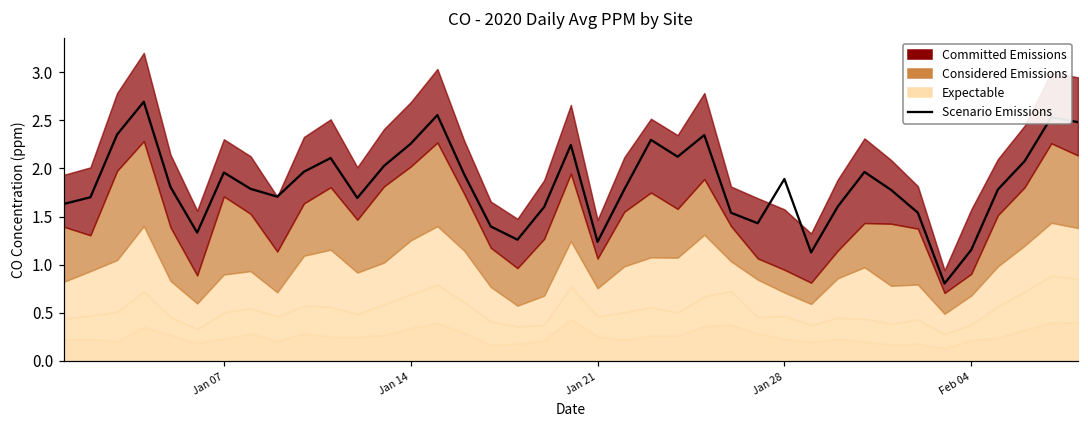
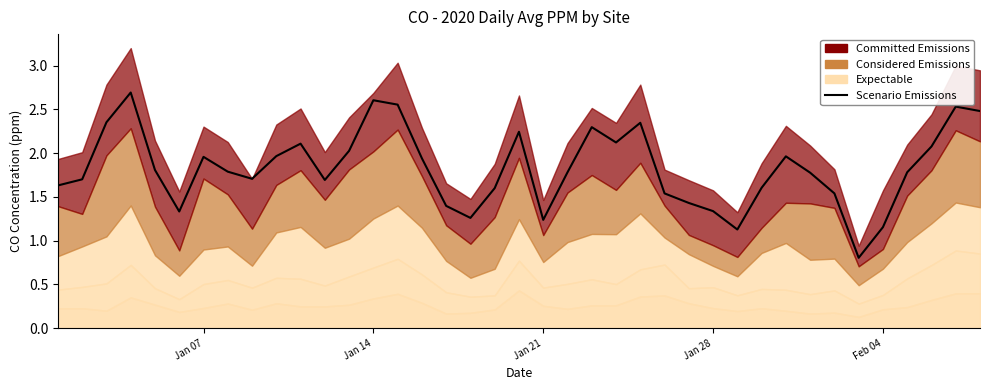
  {
    "Scenario Emissions": {
      "Jan 07": 2.0,
-     "Jan 14": 2.3,
+     "Jan 14": 2.6,
      "Jan 21": 1.2,
-     "Jan 28": 1.9,
+     "Jan 28": 1.3,
      "Feb 04": 1.2
    }
  }
